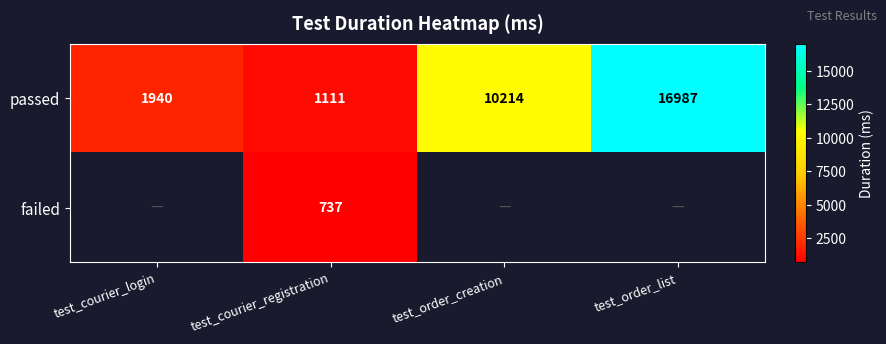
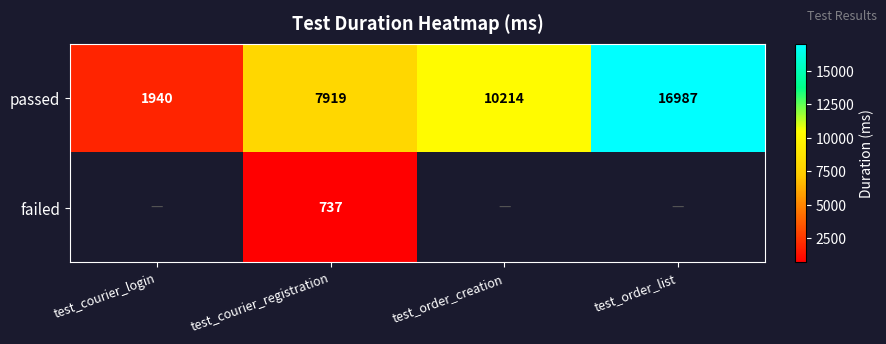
  {
    "passed": {
      "test_courier_login": 1940,
-     "test_courier_registration": 1111,
+     "test_courier_registration": 7919,
      "test_order_creation": 10214,
      "test_order_list": 16987
    },
    "failed": {
      "test_courier_registration": 737
    }
  }
